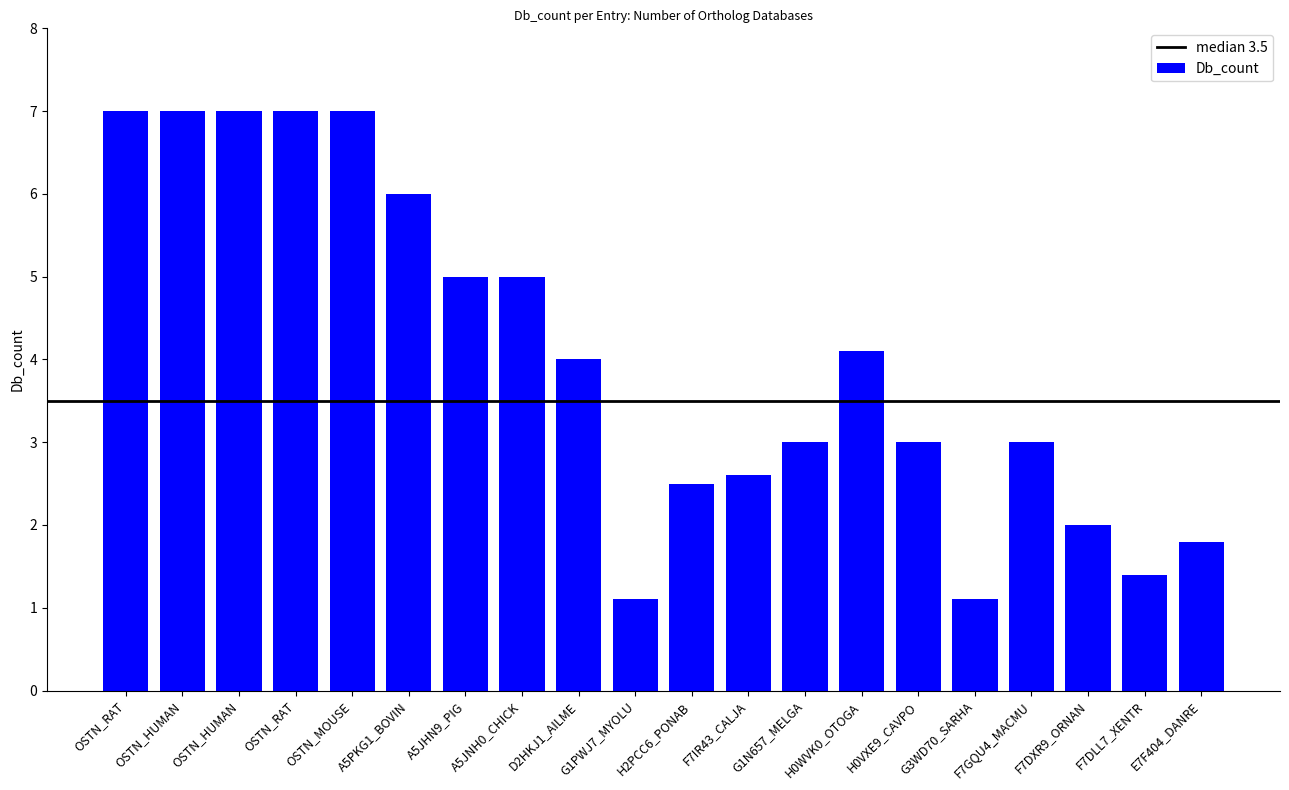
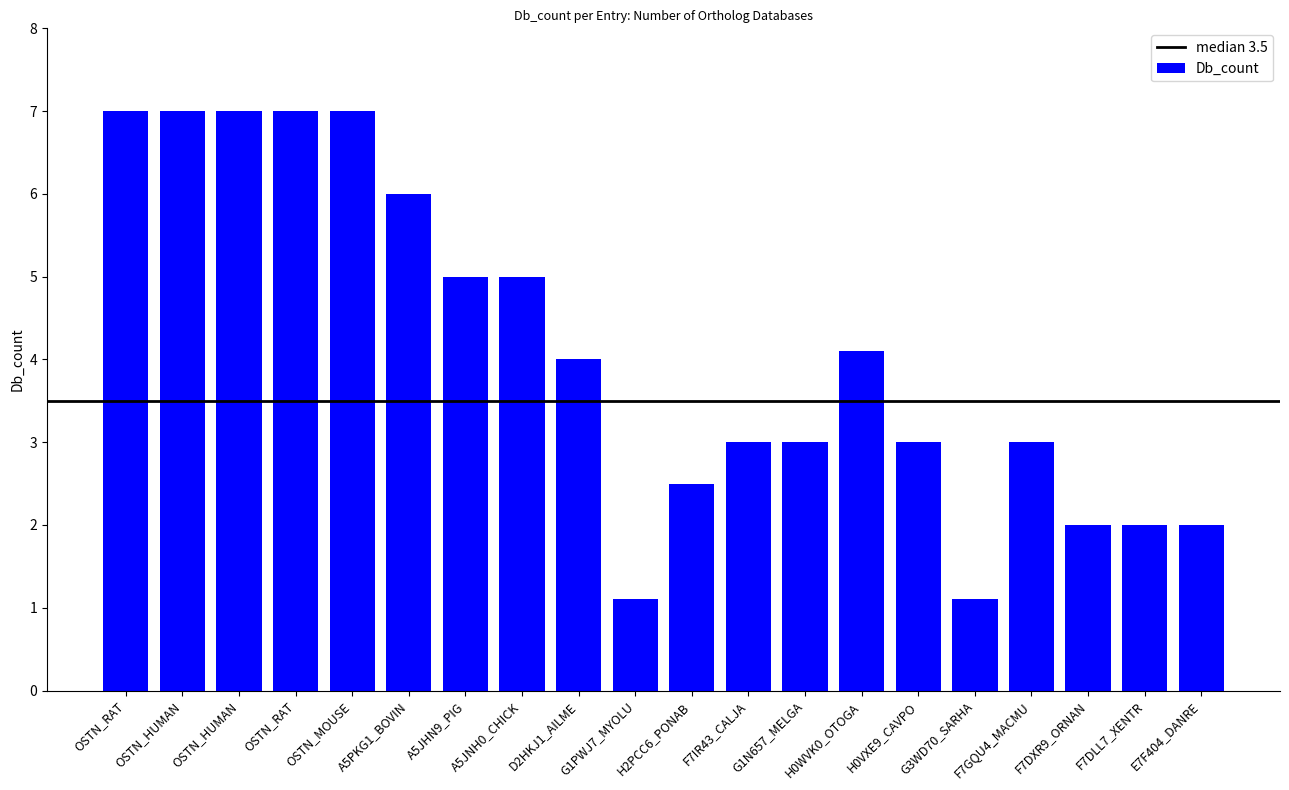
  {
    "OSTN_MOUSE": 7.0,
    "A5PKG1_BOVIN": 6.0,
    "A5JHN9_PIG": 5.0,
    "A5JNH0_CHICK": 5.0,
    "D2HKJ1_AILME": 4.0,
    "G1PWJ7_MYOLU": 1.1,
    "H2PCC6_PONAB": 2.5,
-   "F7IR43_CALJA": 2.6,
+   "F7IR43_CALJA": 3.0,
    "G1N657_MELGA": 3.0,
    "H0WVK0_OTOGA": 4.1,
    "H0VXE9_CAVPO": 3.0,
    "G3WD70_SARHA": 1.1,
    "F7GQU4_MACMU": 3.0,
    "F7DXR9_ORNAN": 2.0,
-   "F7DLL7_XENTR": 1.4,
-   "E7F404_DANRE": 1.8
+   "F7DLL7_XENTR": 2.0,
+   "E7F404_DANRE": 2.0
  }
